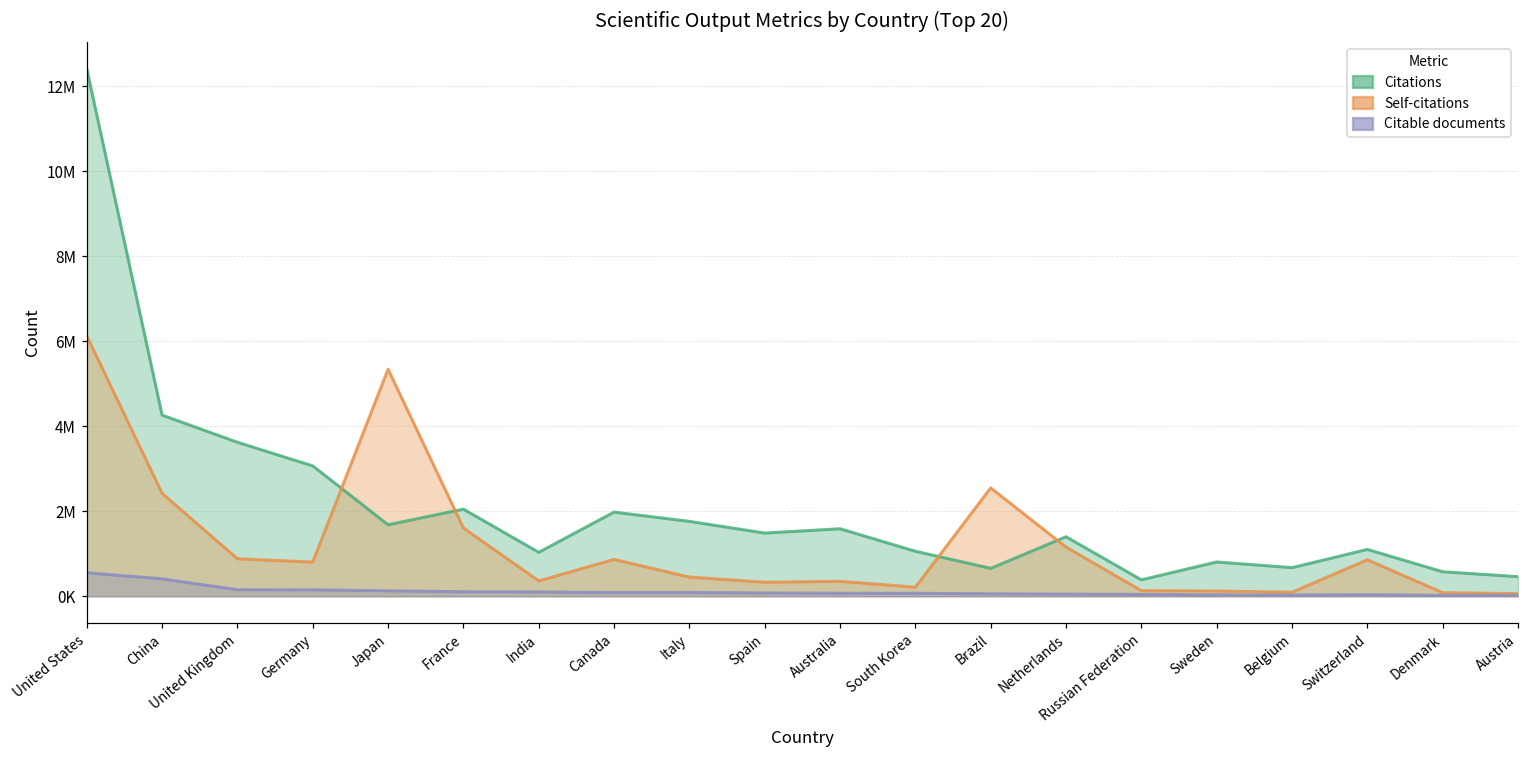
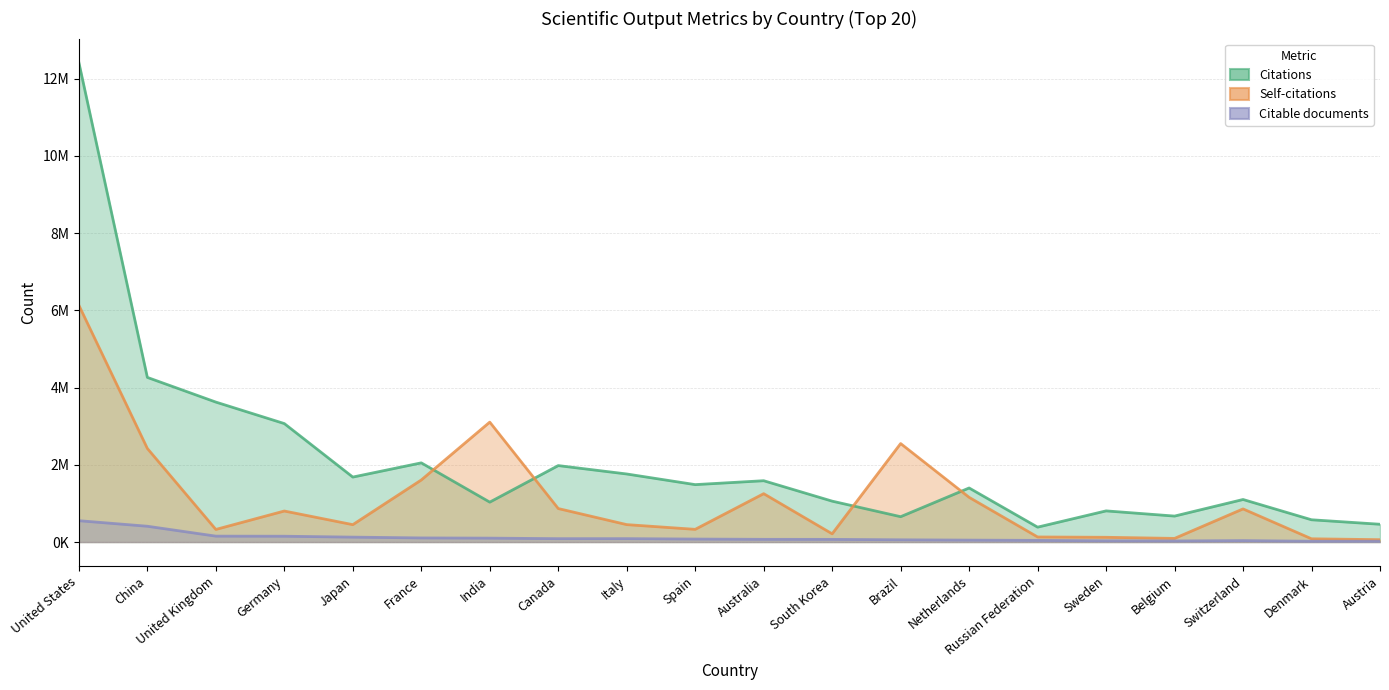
  {
    "Self-citations": {
      "United States": 6100000,
      "China": 2400000,
-     "United Kingdom": 900000,
+     "United Kingdom": 300000,
      "Germany": 800000,
-     "Japan": 5300000,
+     "Japan": 400000,
      "France": 1600000,
-     "India": 400000,
+     "India": 3100000,
      "Canada": 900000,
      "Italy": 500000,
      "Spain": 300000,
-     "Australia": 400000,
+     "Australia": 1300000,
      "South Korea": 200000,
      "Brazil": 2500000,
      "Netherlands": 1200000,
      "Russian Federation": 100000,
      "Sweden": 100000,
      "Belgium": 100000,
      "Switzerland": 900000
    }
  }
